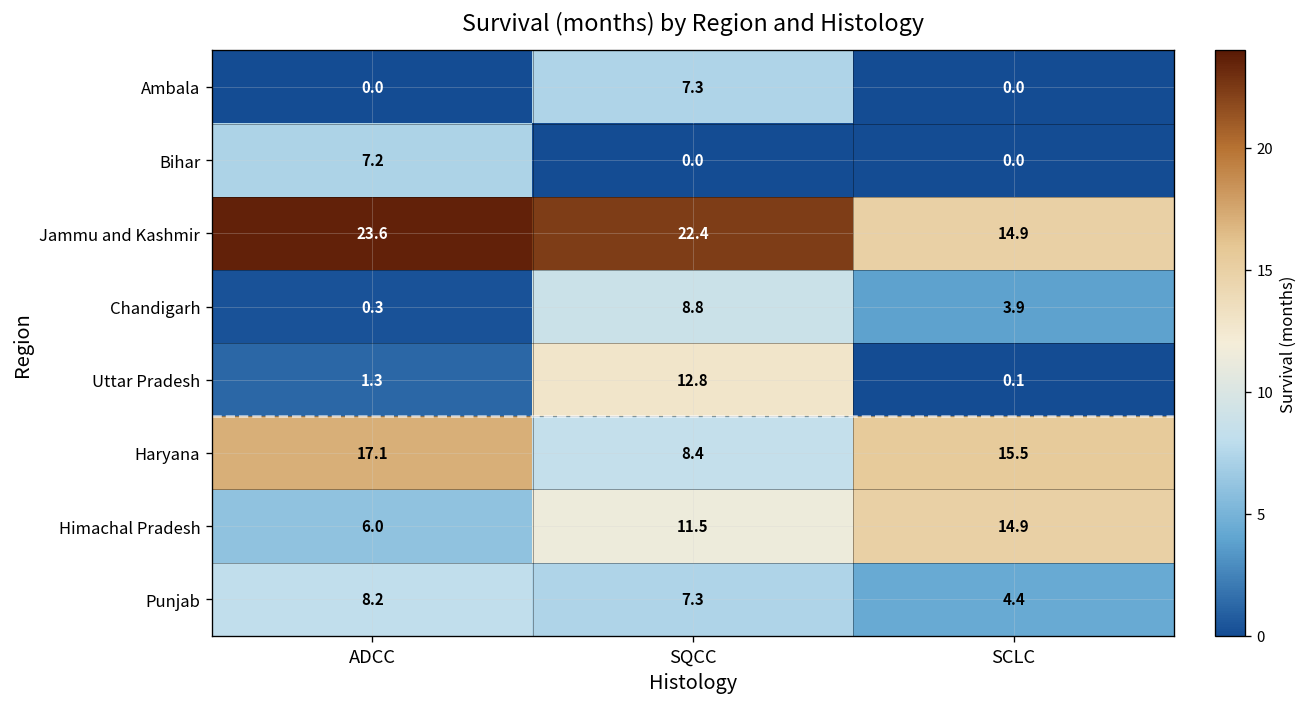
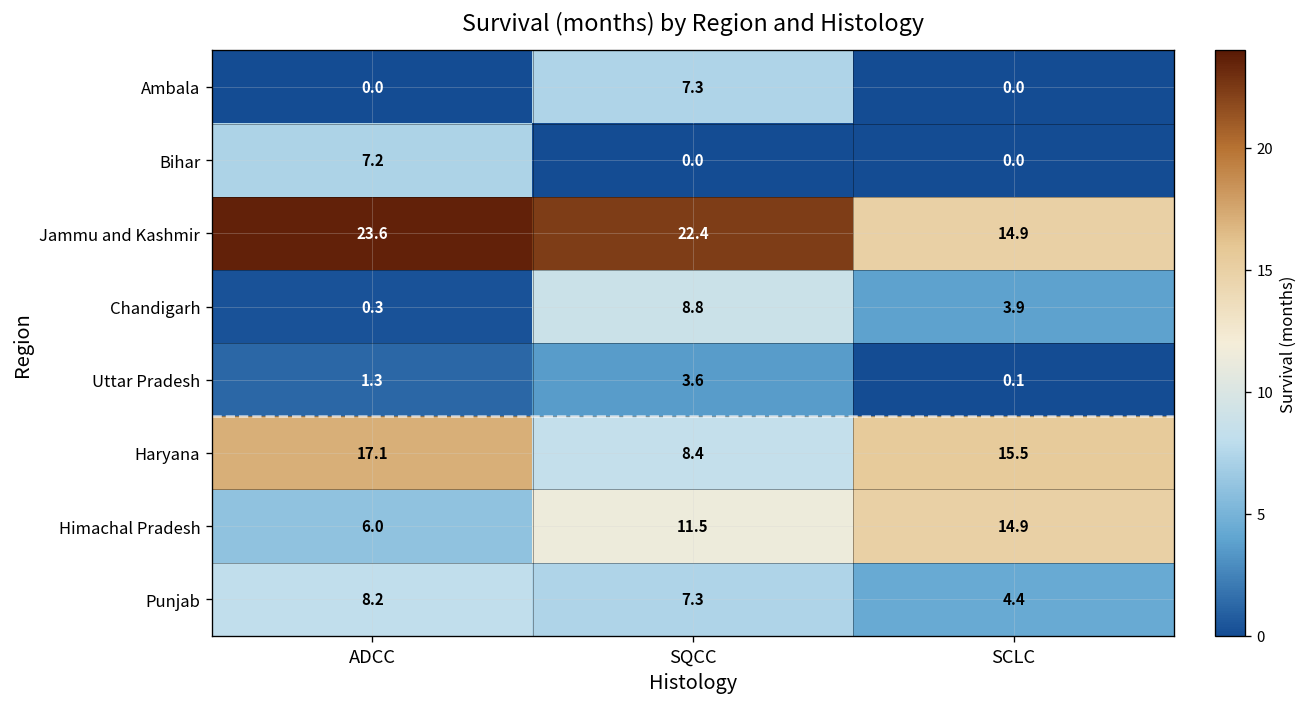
  {
    "Ambala": {
      "ADCC": 0.0,
      "SQCC": 7.3,
      "SCLC": 0.0
    },
    "Bihar": {
      "ADCC": 7.2,
      "SQCC": 0.0,
      "SCLC": 0.0
    },
    "Jammu and Kashmir": {
      "ADCC": 23.6,
      "SQCC": 22.4,
      "SCLC": 14.9
    },
    "Chandigarh": {
      "ADCC": 0.3,
      "SQCC": 8.8,
      "SCLC": 3.9
    },
    "Uttar Pradesh": {
      "ADCC": 1.3,
-     "SQCC": 12.8,
+     "SQCC": 3.6,
      "SCLC": 0.1
    },
    "Haryana": {
      "ADCC": 17.1,
      "SQCC": 8.4,
      "SCLC": 15.5
    },
    "Himachal Pradesh": {
      "ADCC": 6.0,
      "SQCC": 11.5,
      "SCLC": 14.9
    },
    "Punjab": {
      "ADCC": 8.2,
      "SQCC": 7.3,
      "SCLC": 4.4
    }
  }
